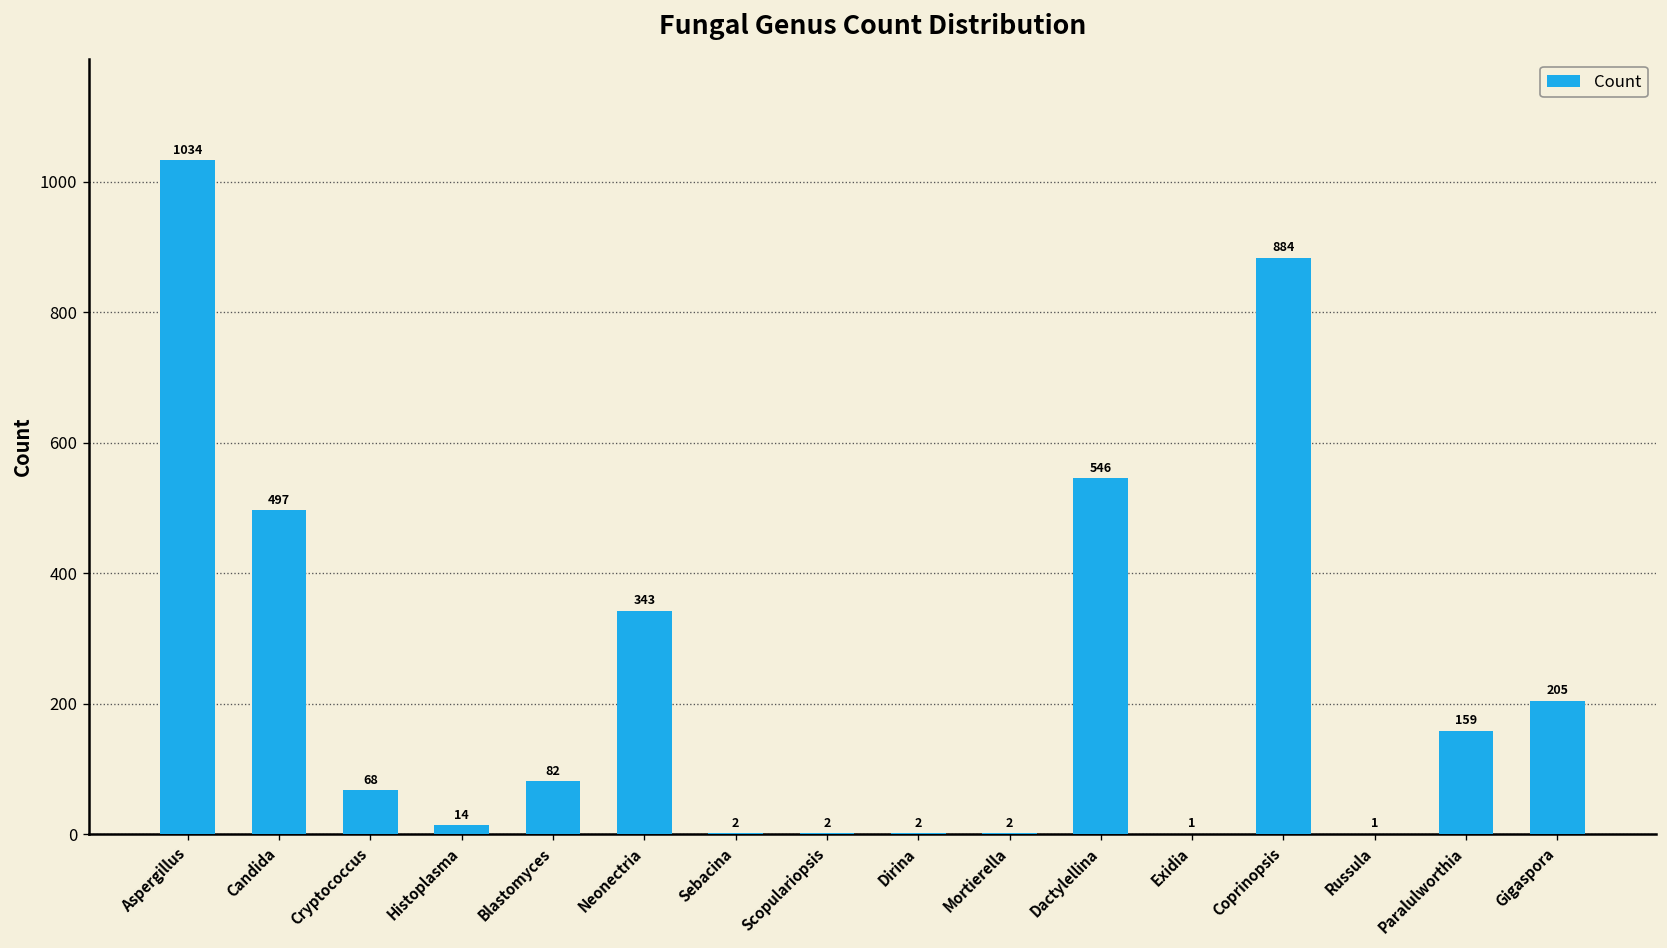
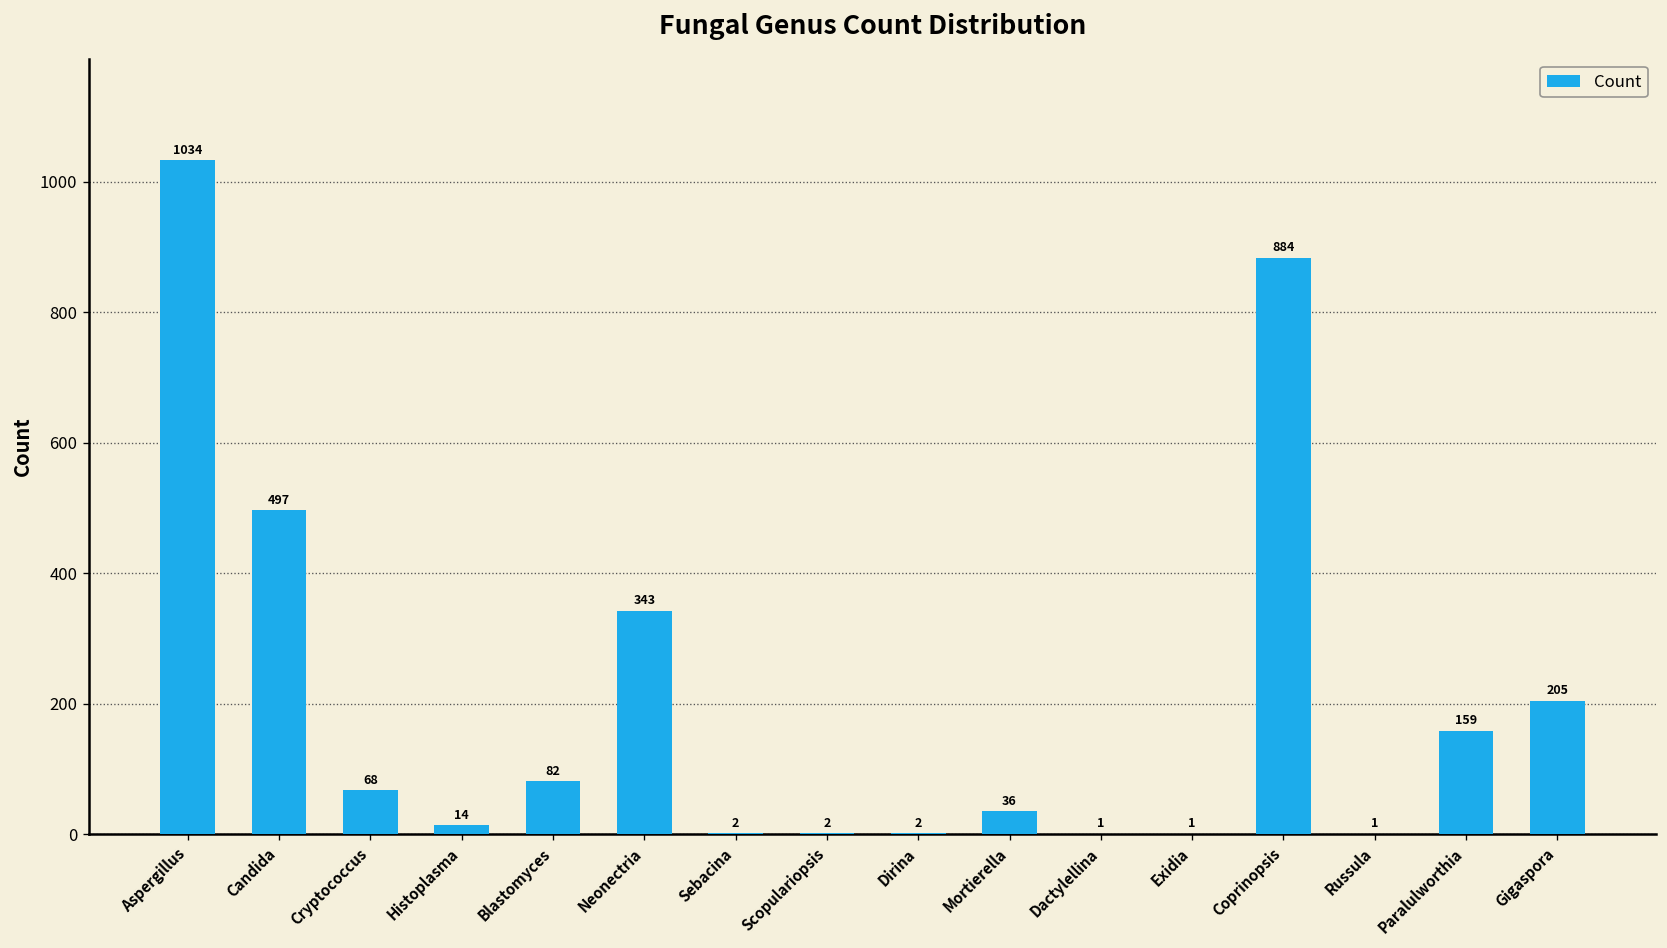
  {
    "Aspergillus": 1034,
    "Candida": 497,
    "Cryptococcus": 68,
    "Histoplasma": 14,
    "Blastomyces": 82,
    "Neonectria": 343,
    "Sebacina": 2,
    "Scopulariopsis": 2,
    "Dirina": 2,
-   "Mortierella": 2,
-   "Dactylellina": 546,
+   "Mortierella": 36,
+   "Dactylellina": 1,
    "Exidia": 1,
    "Coprinopsis": 884,
    "Russula": 1,
    "Paralulworthia": 159,
    "Gigaspora": 205
  }
